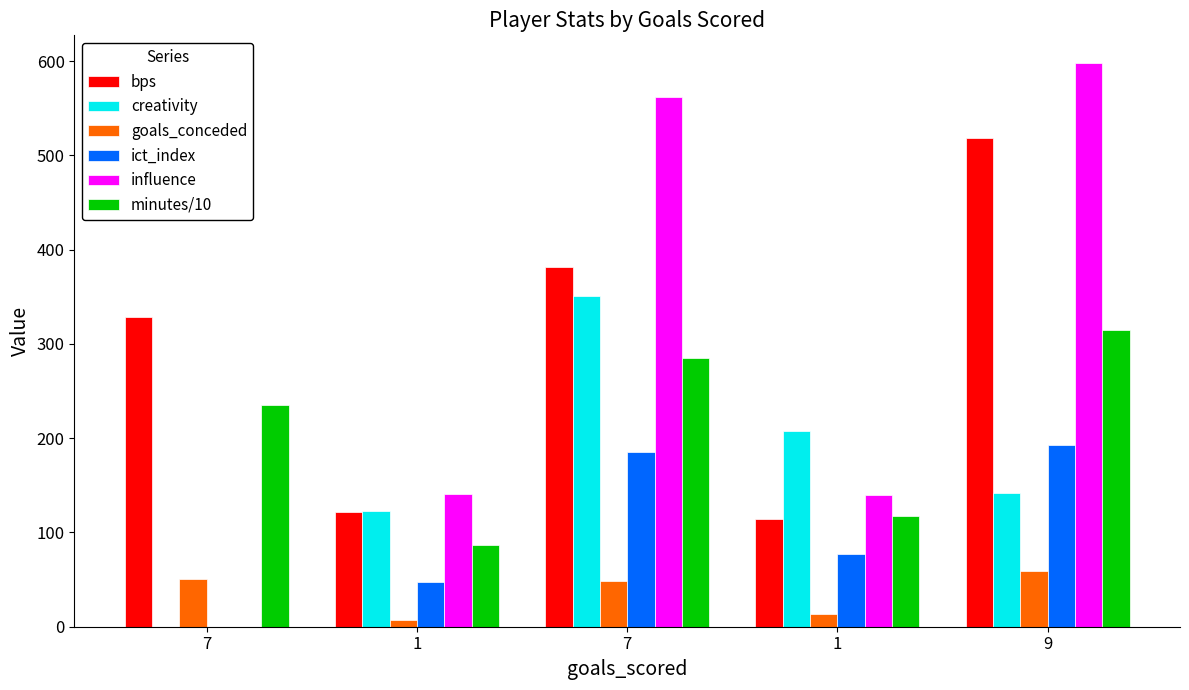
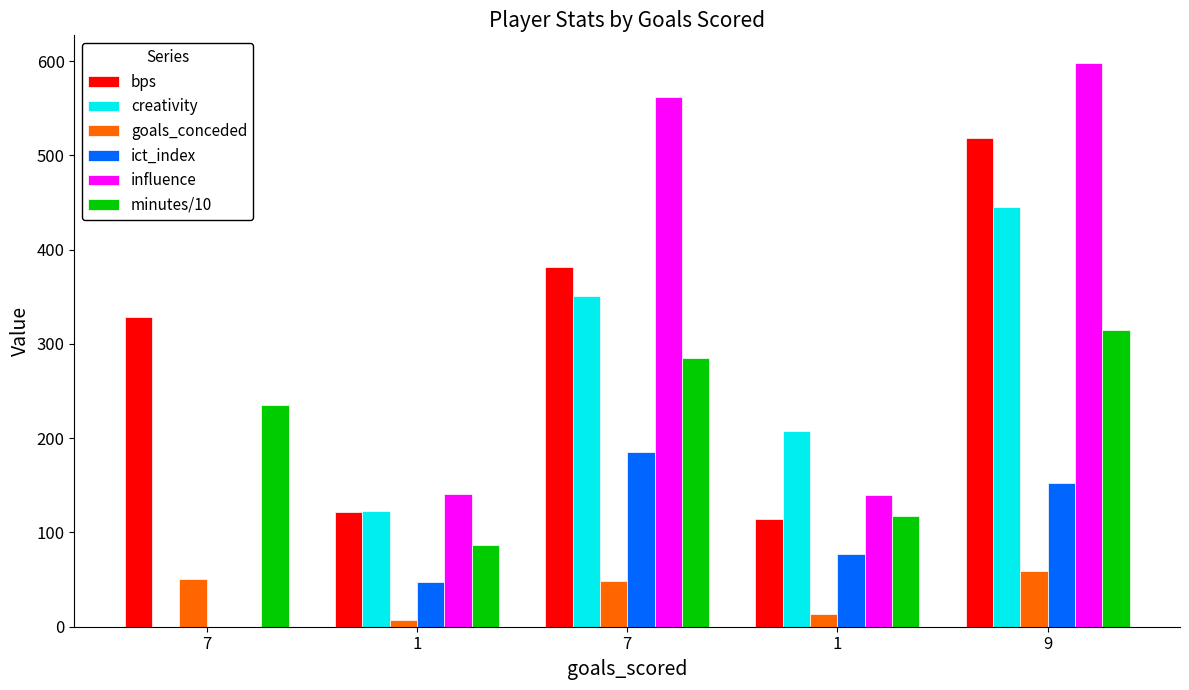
  {
    "bps": {
      "9": 520
    },
    "creativity": {
-     "9": 140
+     "9": 450
    },
    "goals_conceded": {
      "9": 60
    },
    "ict_index": {
-     "9": 190
+     "9": 150
    },
    "influence": {
      "9": 600
    },
    "minutes/10": {
      "9": 310
    }
  }
